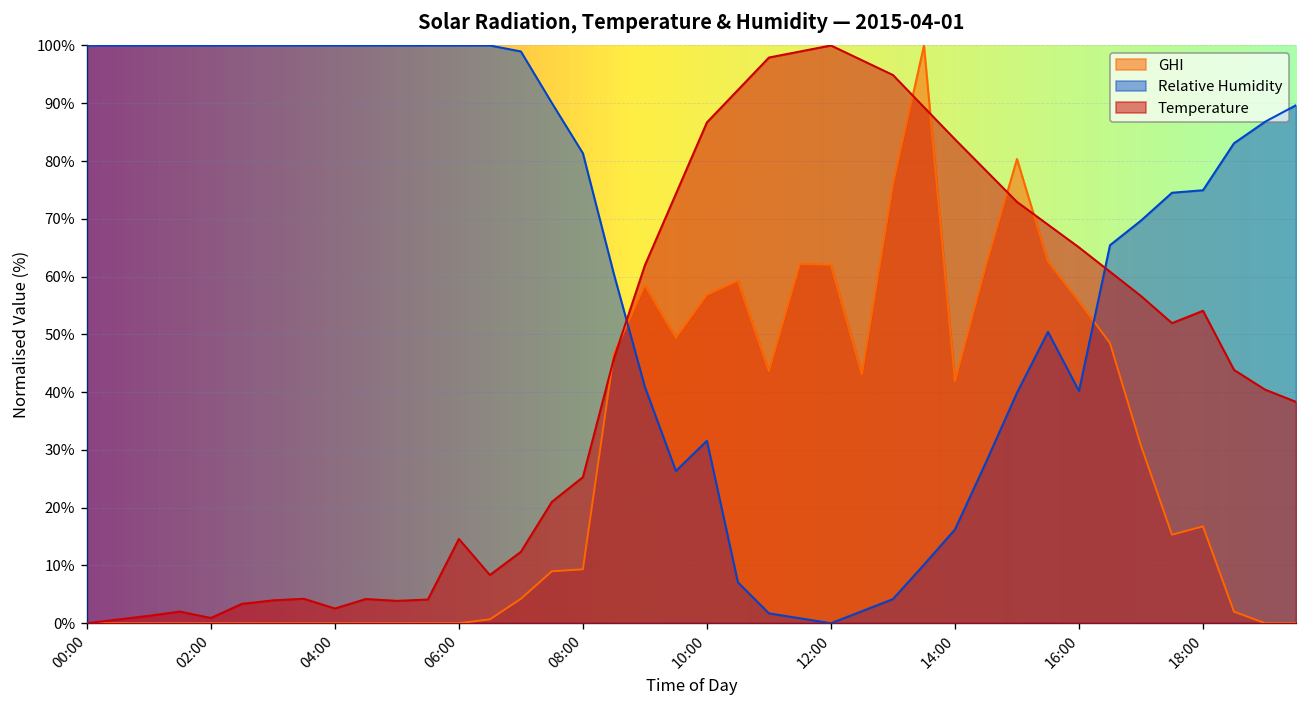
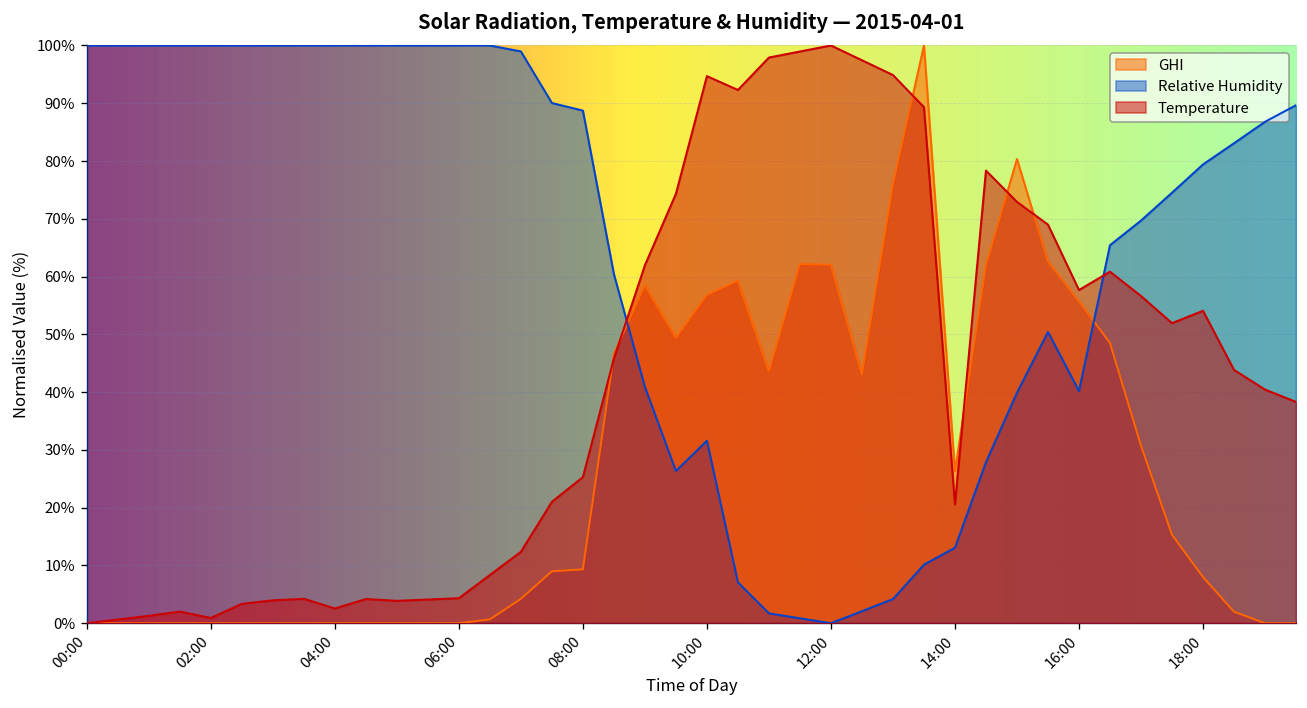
  {
    "GHI": {
      "02:00": "0%",
      "04:00": "0%",
      "06:00": "0%",
      "08:00": "9%",
      "10:00": "57%",
      "12:00": "62%",
-     "14:00": "42%",
+     "14:00": "26%",
      "16:00": "56%",
-     "18:00": "17%"
+     "18:00": "8%"
    },
    "Relative Humidity": {
      "00:00": "100%",
      "02:00": "100%",
      "04:00": "100%",
      "06:00": "100%",
-     "08:00": "81%",
+     "08:00": "89%",
      "10:00": "32%",
      "12:00": "0%",
-     "14:00": "16%",
+     "14:00": "13%",
      "16:00": "40%",
-     "18:00": "75%"
+     "18:00": "79%"
    },
    "Temperature": {
      "02:00": "1%",
      "04:00": "3%",
-     "06:00": "15%",
+     "06:00": "4%",
      "08:00": "25%",
-     "10:00": "87%",
+     "10:00": "95%",
      "12:00": "100%",
-     "14:00": "84%",
-     "16:00": "65%",
+     "14:00": "21%",
+     "16:00": "58%",
      "18:00": "54%"
    }
  }
